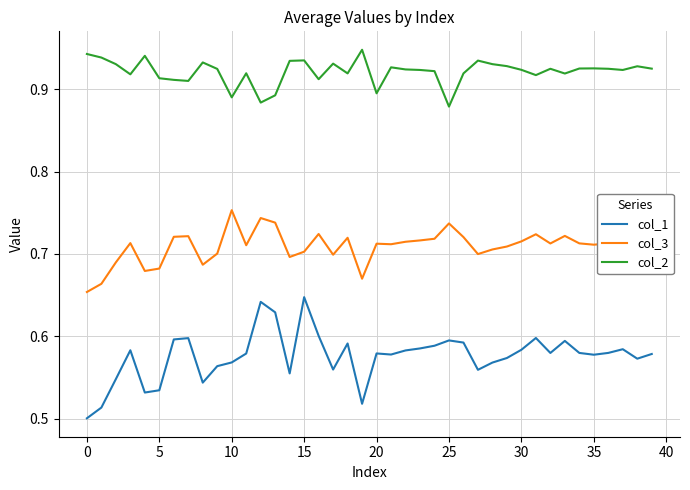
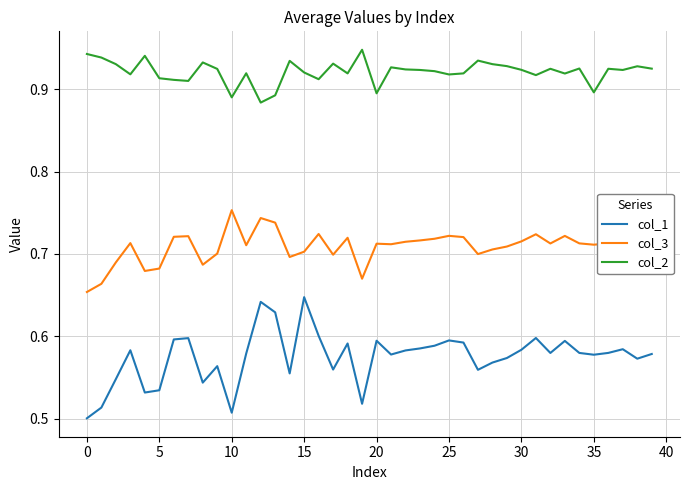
  {
    "col_1": {
      "0": 0.50,
      "5": 0.53,
-     "10": 0.57,
+     "10": 0.51,
      "15": 0.65,
-     "20": 0.58,
+     "20": 0.59,
      "25": 0.59,
      "30": 0.58,
      "35": 0.58
    },
    "col_3": {
      "0": 0.65,
      "5": 0.68,
      "10": 0.75,
      "15": 0.70,
      "20": 0.71,
-     "25": 0.74,
+     "25": 0.72,
      "30": 0.72,
      "35": 0.71
    },
    "col_2": {
      "0": 0.94,
      "5": 0.91,
      "10": 0.89,
-     "15": 0.94,
+     "15": 0.92,
      "20": 0.90,
-     "25": 0.88,
+     "25": 0.92,
      "30": 0.92,
-     "35": 0.93
+     "35": 0.90
    }
  }
